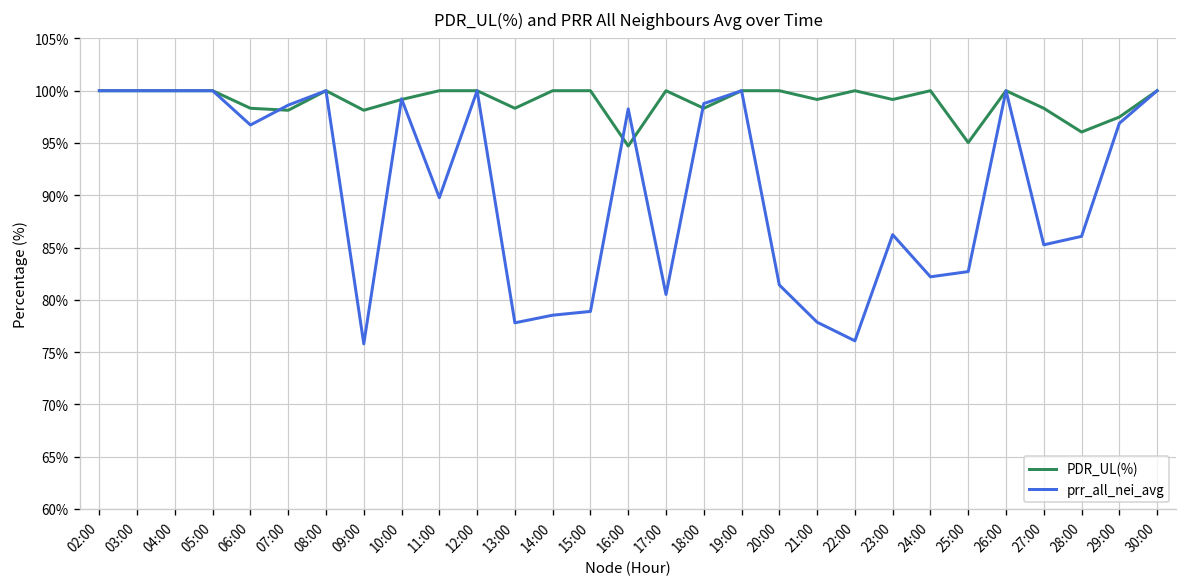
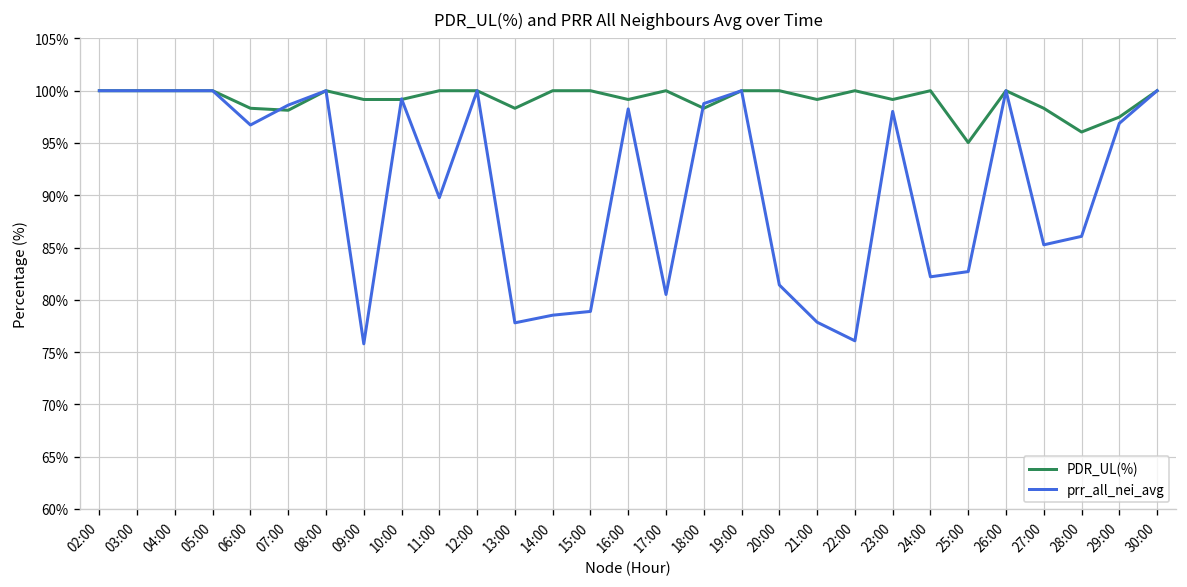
  {
    "PDR_UL(%)": {
      "06:00": "98%",
      "07:00": "98%",
-     "09:00": "98%",
+     "09:00": "99%",
      "11:00": "100%",
      "13:00": "98%",
      "14:00": "100%",
      "15:00": "100%",
-     "16:00": "95%",
+     "16:00": "99%",
      "17:00": "100%",
      "18:00": "98%",
      "20:00": "100%",
      "21:00": "99%",
      "22:00": "100%",
      "23:00": "99%",
      "24:00": "100%",
      "25:00": "95%",
      "27:00": "98%",
      "28:00": "96%",
      "29:00": "97%"
    },
    "prr_all_nei_avg": {
      "06:00": "97%",
      "07:00": "99%",
      "09:00": "76%",
      "11:00": "90%",
      "13:00": "78%",
      "14:00": "79%",
      "15:00": "79%",
      "16:00": "98%",
      "17:00": "81%",
      "18:00": "99%",
      "20:00": "81%",
      "21:00": "78%",
      "22:00": "76%",
-     "23:00": "86%",
+     "23:00": "98%",
      "24:00": "82%",
      "25:00": "83%",
      "27:00": "85%",
      "28:00": "86%",
      "29:00": "97%"
    }
  }
